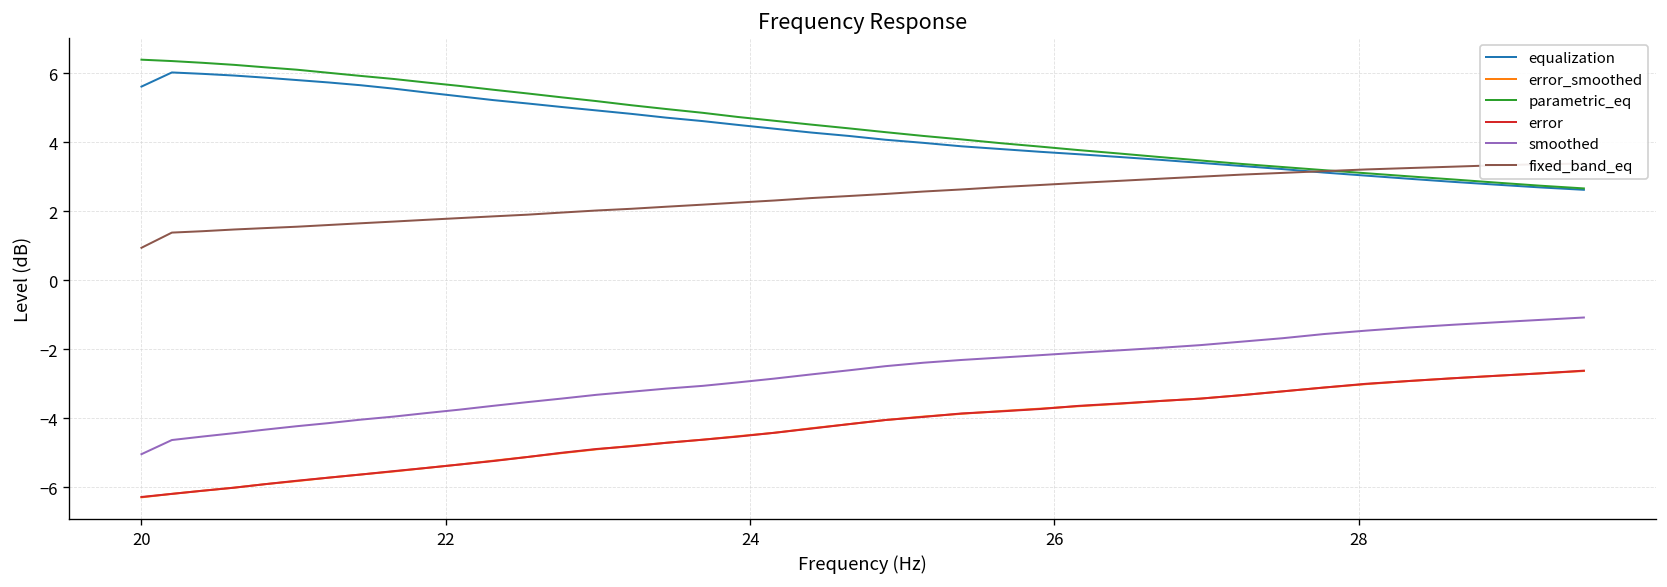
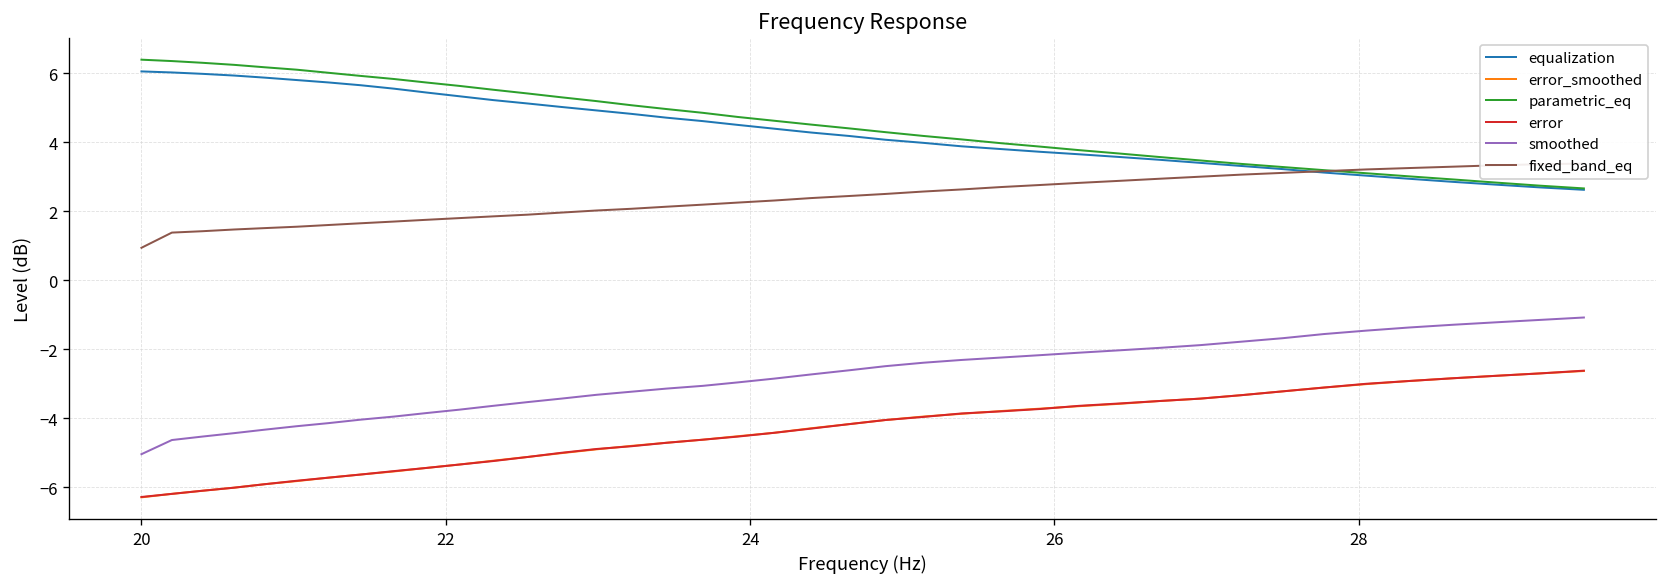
  {
    "equalization": {
-     "20": 5.6
+     "20": 6.1
    },
    "parametric_eq": {
      "20": 6.4
    },
    "smoothed": {
      "20": -5.0
    },
    "fixed_band_eq": {
      "20": 0.9
    }
  }
